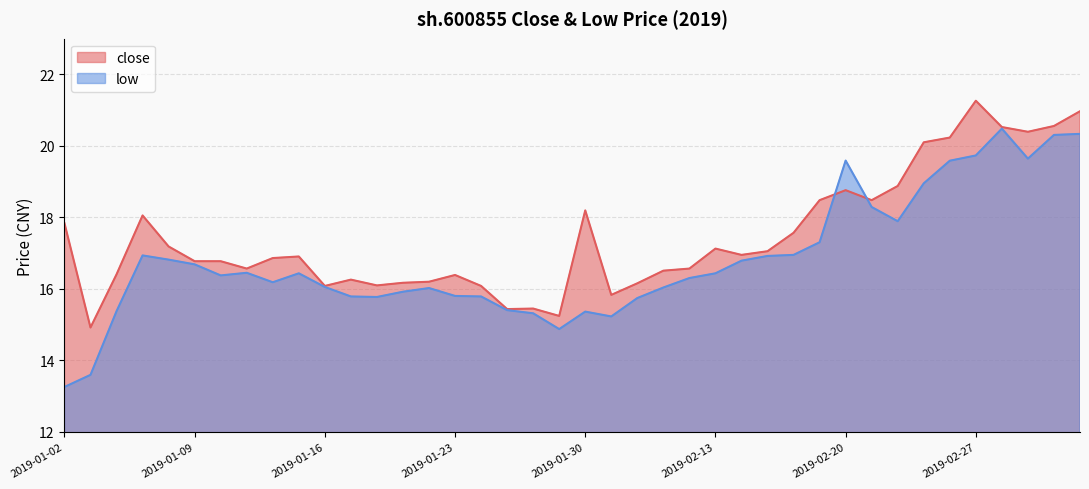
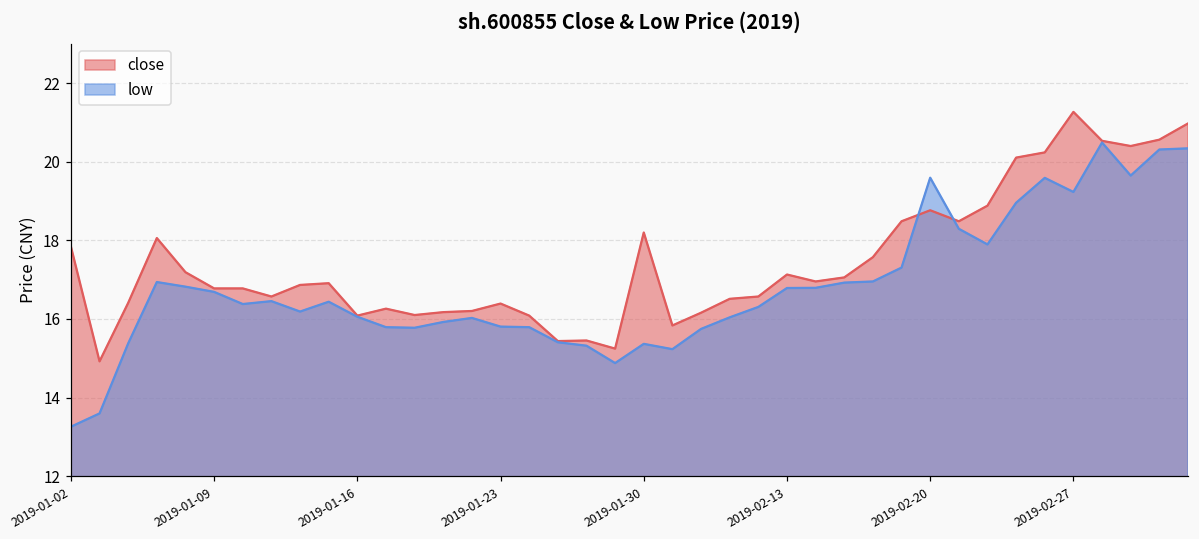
  {
    "close": {
      "2019-01-02": 17.8,
      "2019-01-09": 16.8,
      "2019-01-23": 16.4,
      "2019-01-30": 18.2,
      "2019-02-13": 17.1,
      "2019-02-20": 18.8,
      "2019-02-27": 21.3
    },
    "low": {
      "2019-01-02": 13.3,
      "2019-01-09": 16.7,
      "2019-01-23": 15.8,
      "2019-01-30": 15.4,
-     "2019-02-13": 16.4,
+     "2019-02-13": 16.8,
      "2019-02-20": 19.6,
-     "2019-02-27": 19.7
+     "2019-02-27": 19.2
    }
  }
